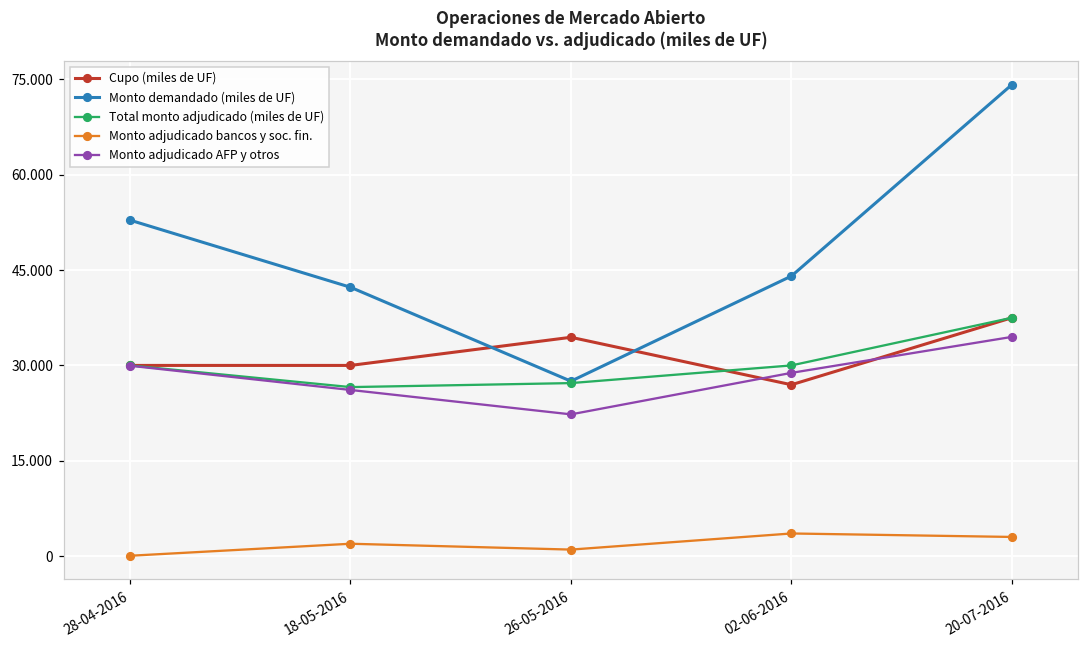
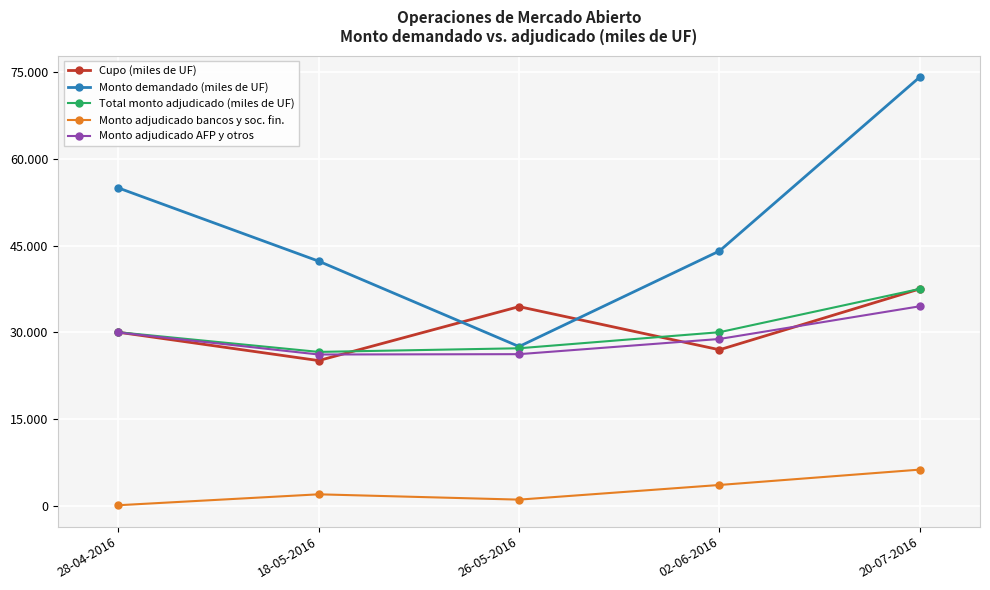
  {
    "Cupo (miles de UF)": {
-     "18-05-2016": 30,
+     "18-05-2016": 25,
      "26-05-2016": 34,
      "02-06-2016": 27
    },
    "Monto demandado (miles de UF)": {
-     "28-04-2016": 53,
+     "28-04-2016": 55,
      "18-05-2016": 42,
      "02-06-2016": 44,
      "20-07-2016": 74
    },
    "Total monto adjudicado (miles de UF)": {
      "18-05-2016": 27,
      "02-06-2016": 30
    },
    "Monto adjudicado bancos y soc. fin.": {
      "28-04-2016": 0,
      "18-05-2016": 2,
      "26-05-2016": 1,
      "02-06-2016": 4,
-     "20-07-2016": 3
+     "20-07-2016": 6
    },
    "Monto adjudicado AFP y otros": {
      "18-05-2016": 26,
-     "26-05-2016": 22,
+     "26-05-2016": 26,
      "02-06-2016": 29,
      "20-07-2016": 34
    }
  }
